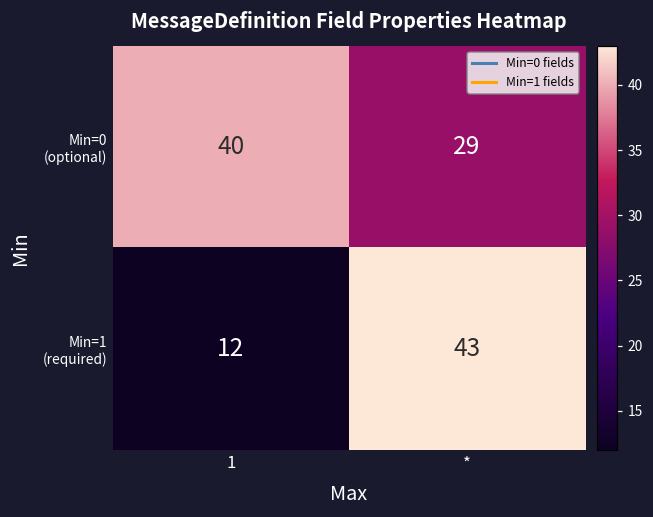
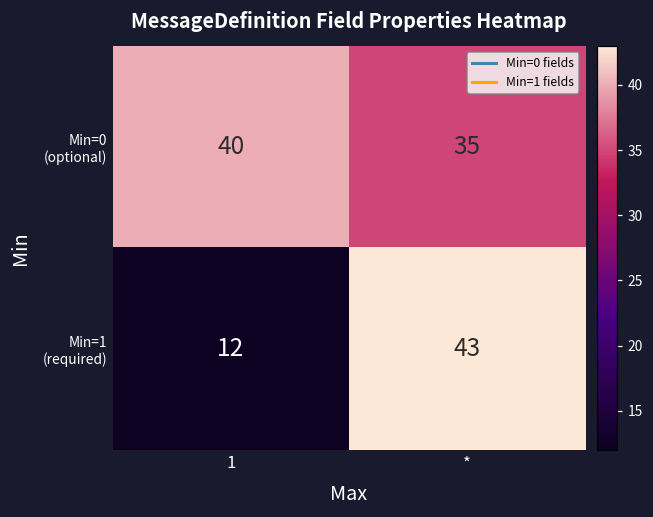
  {
    "Min=0 (optional)": {
      "1": 40,
-     "*": 29
+     "*": 35
    },
    "Min=1 (required)": {
      "1": 12,
      "*": 43
    }
  }
